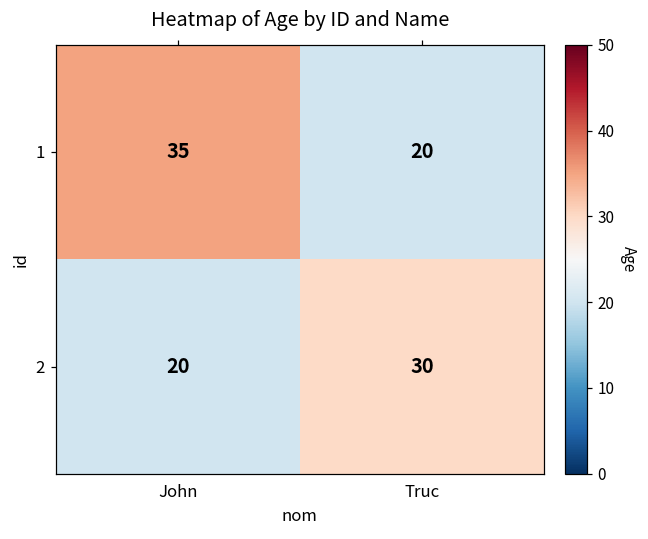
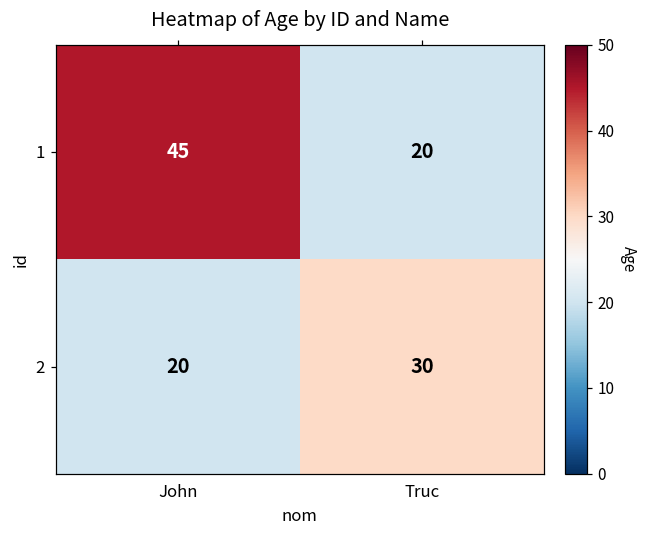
  {
    "1": {
-     "John": 35,
+     "John": 45,
      "Truc": 20
    },
    "2": {
      "John": 20,
      "Truc": 30
    }
  }
